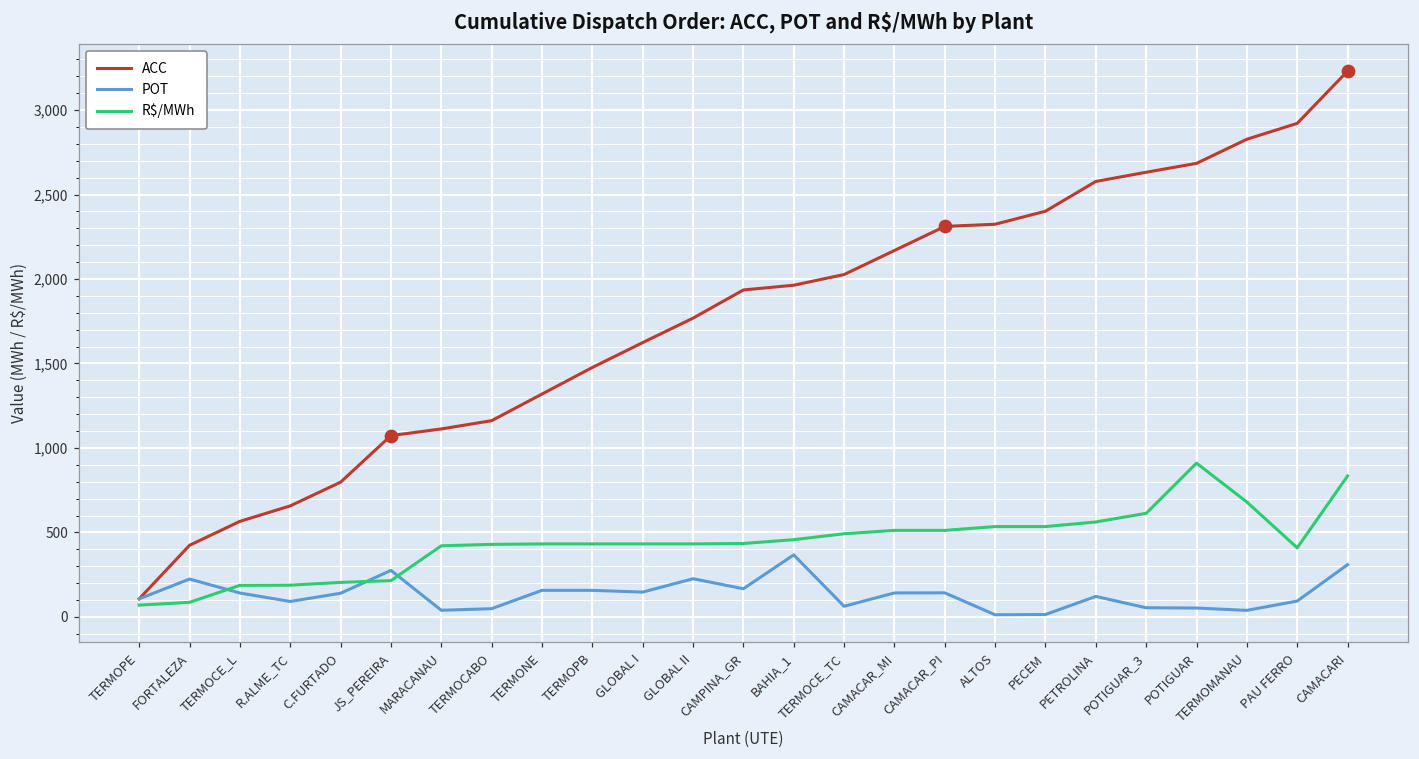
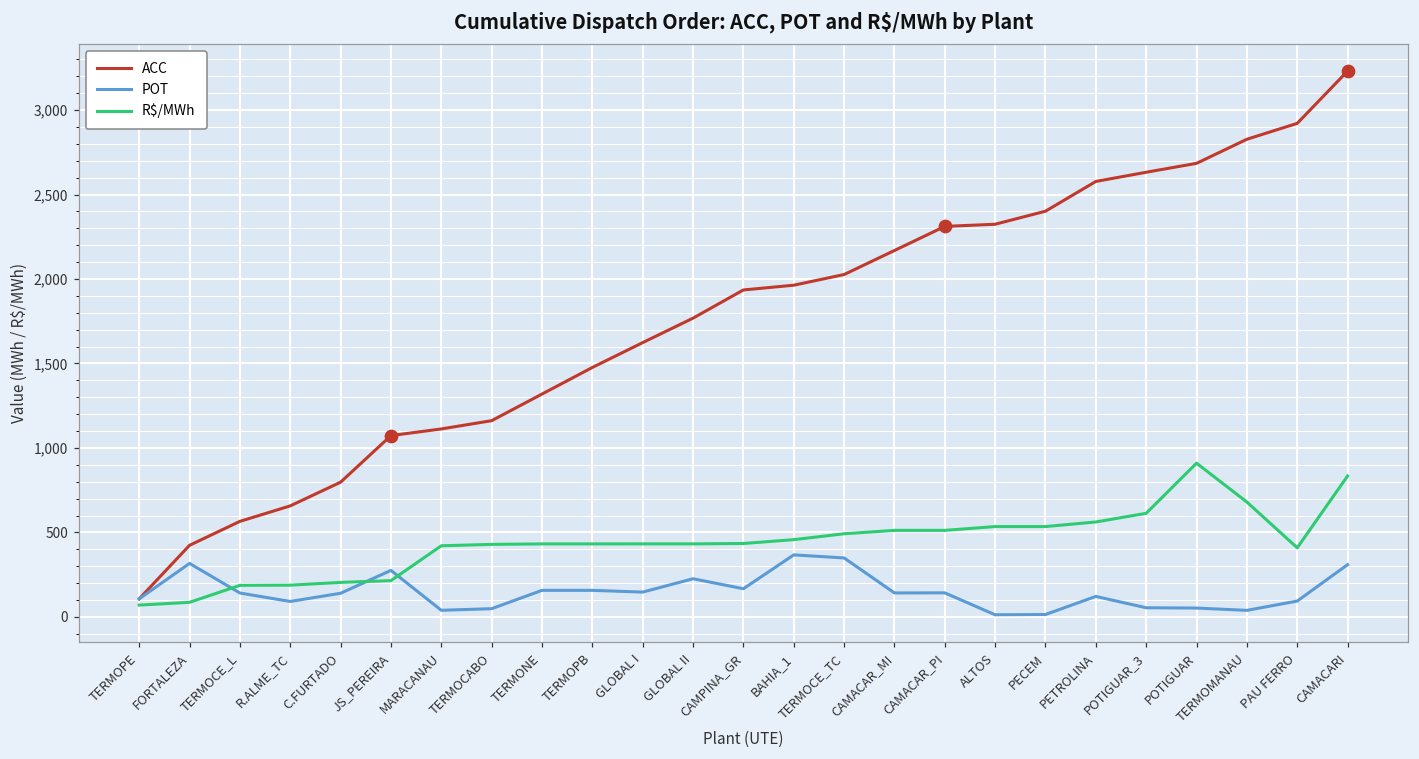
  {
    "POT": {
-     "FORTALEZA": 220,
+     "FORTALEZA": 320,
      "TERMOCE_L": 140,
      "R.ALME_TC": 90,
      "C.FURTADO": 140,
      "JS_PEREIRA": 280,
      "MARACANAU": 40,
      "TERMOCABO": 50,
      "TERMONE": 160,
      "TERMOPB": 160,
      "GLOBAL I": 150,
      "GLOBAL II": 230,
      "CAMPINA_GR": 170,
      "BAHIA_1": 370,
-     "TERMOCE_TC": 60,
+     "TERMOCE_TC": 350,
      "CAMACAR_MI": 140,
      "CAMACAR_PI": 140,
      "ALTOS": 10,
      "PECEM": 10,
      "PETROLINA": 120,
      "POTIGUAR_3": 50,
      "POTIGUAR": 50,
      "TERMOMANAU": 40,
      "PAU FERRO": 90,
      "CAMACARI": 310
    },
    "R$/MWh": {
      "TERMOPE": 70,
      "FORTALEZA": 90,
      "TERMOCE_L": 190,
      "R.ALME_TC": 190,
      "C.FURTADO": 200,
      "JS_PEREIRA": 220,
      "MARACANAU": 420,
      "TERMOCABO": 430,
      "TERMONE": 430,
      "TERMOPB": 430,
      "GLOBAL I": 430,
      "GLOBAL II": 430,
      "CAMPINA_GR": 430,
      "BAHIA_1": 460,
      "TERMOCE_TC": 490,
      "CAMACAR_MI": 510,
      "CAMACAR_PI": 510,
      "ALTOS": 530,
      "PECEM": 530,
      "PETROLINA": 560,
      "POTIGUAR_3": 610,
      "POTIGUAR": 910,
      "TERMOMANAU": 680,
      "PAU FERRO": 410,
      "CAMACARI": 830
    }
  }
